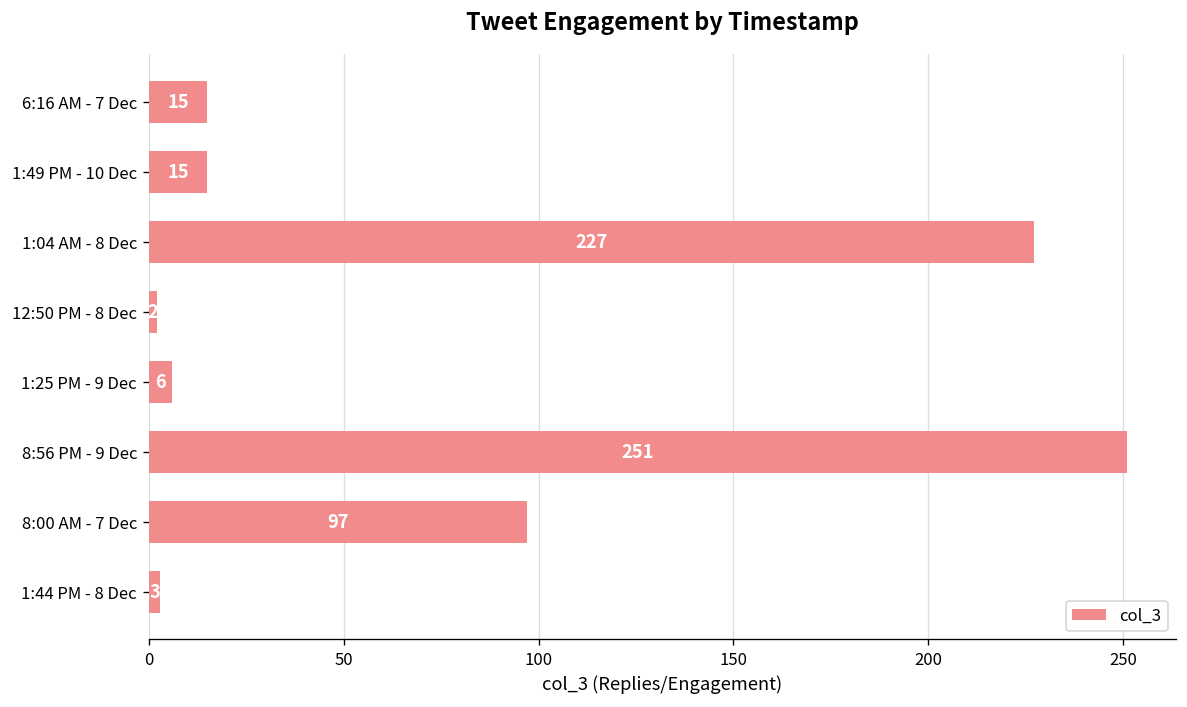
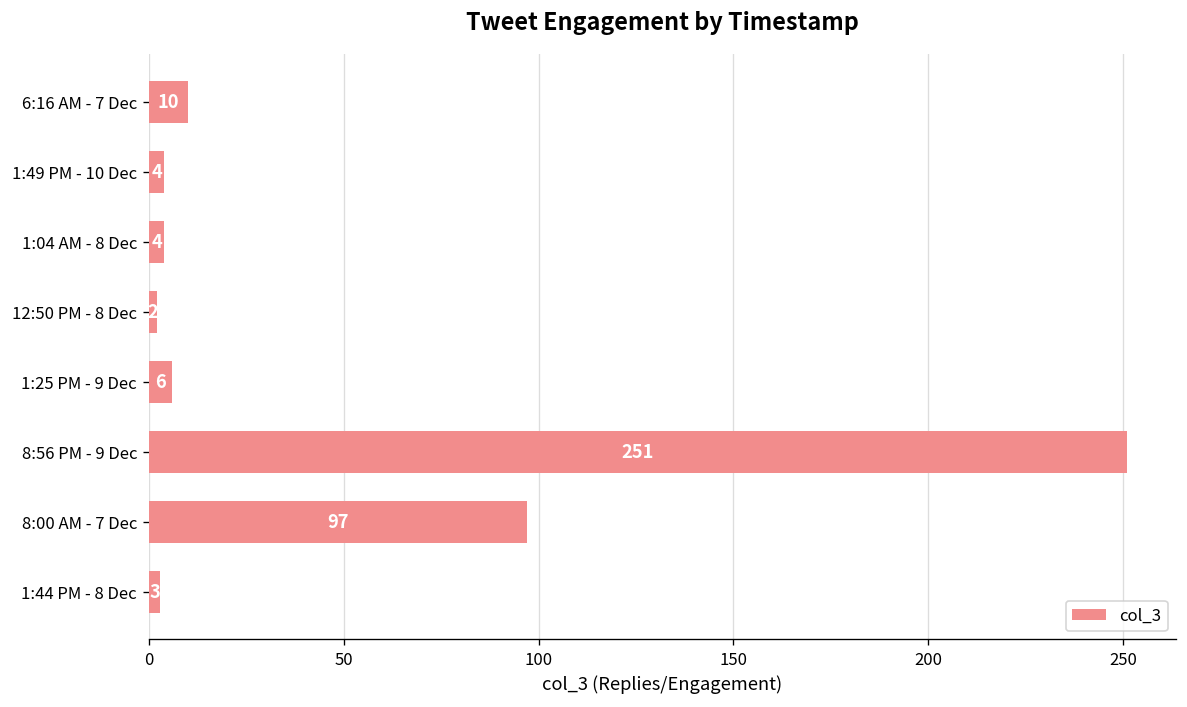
  {
-   "6:16 AM - 7 Dec": 15,
-   "1:49 PM - 10 Dec": 15,
-   "1:04 AM - 8 Dec": 227,
+   "6:16 AM - 7 Dec": 10,
+   "1:49 PM - 10 Dec": 4,
+   "1:04 AM - 8 Dec": 4,
    "1:25 PM - 9 Dec": 6,
    "8:56 PM - 9 Dec": 251,
    "8:00 AM - 7 Dec": 97,
    "1:44 PM - 8 Dec": 3
  }
